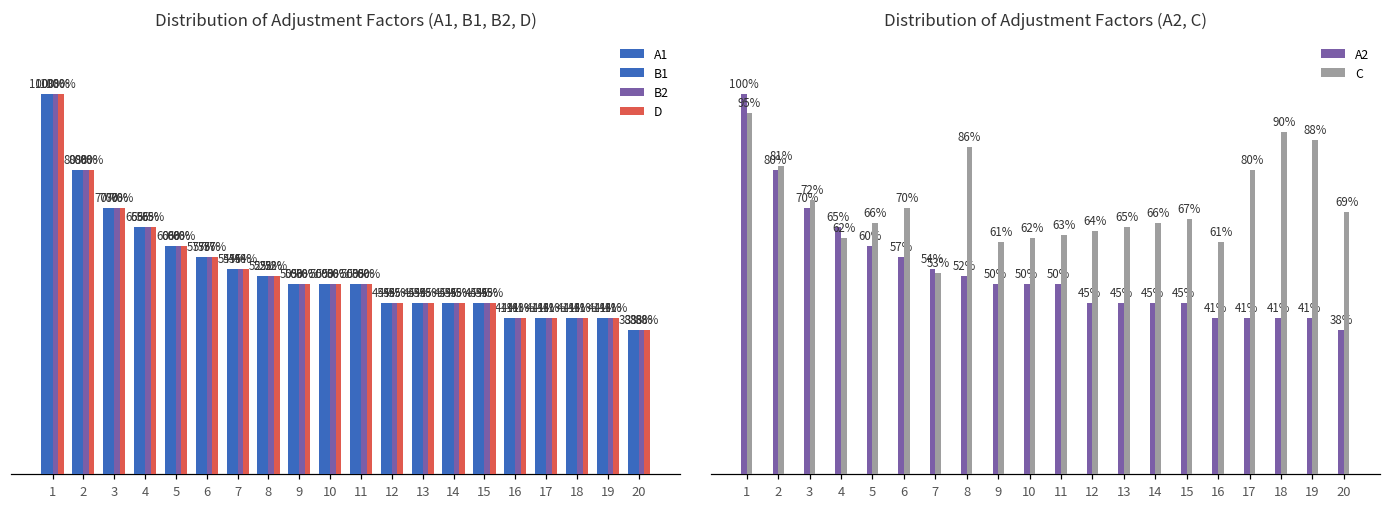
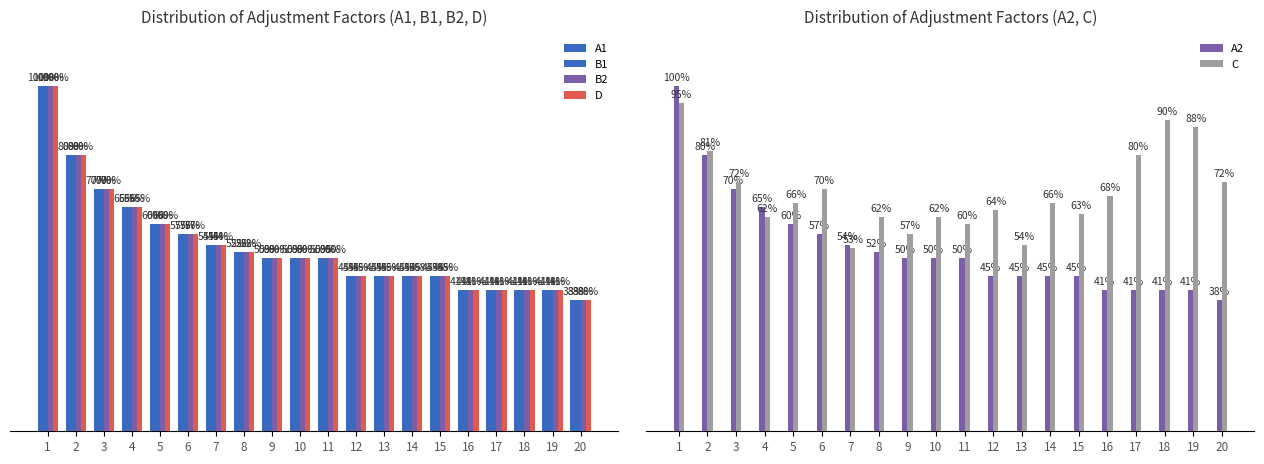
  {
    "Distribution of Adjustment Factors (A2, C)": {
      "A2": {
        "1": "100%",
        "4": "65%",
        "5": "60%",
        "6": "57%",
        "8": "52%",
        "9": "50%",
        "10": "50%",
        "11": "50%",
        "12": "45%",
        "13": "45%",
        "14": "45%",
        "15": "45%",
        "16": "41%",
        "17": "41%",
        "18": "41%",
        "19": "41%",
        "20": "38%"
      },
      "C": {
        "1": "95%",
        "4": "62%",
        "5": "66%",
        "6": "70%",
-       "8": "86%",
-       "9": "61%",
+       "8": "62%",
+       "9": "57%",
        "10": "62%",
-       "11": "63%",
+       "11": "60%",
        "12": "64%",
-       "13": "65%",
+       "13": "54%",
        "14": "66%",
-       "15": "67%",
-       "16": "61%",
+       "15": "63%",
+       "16": "68%",
        "17": "80%",
        "18": "90%",
        "19": "88%",
-       "20": "69%"
+       "20": "72%"
      }
    }
  }
